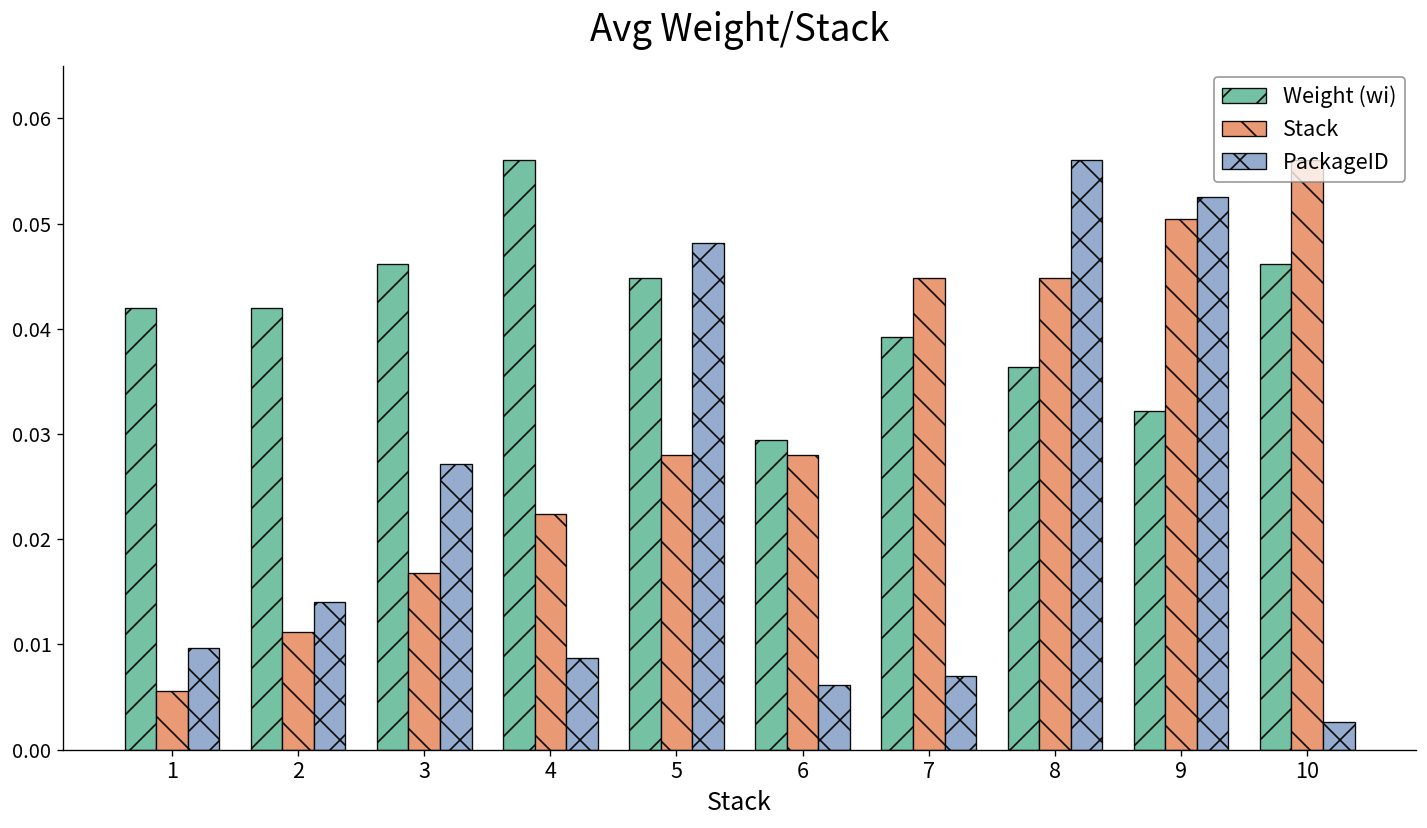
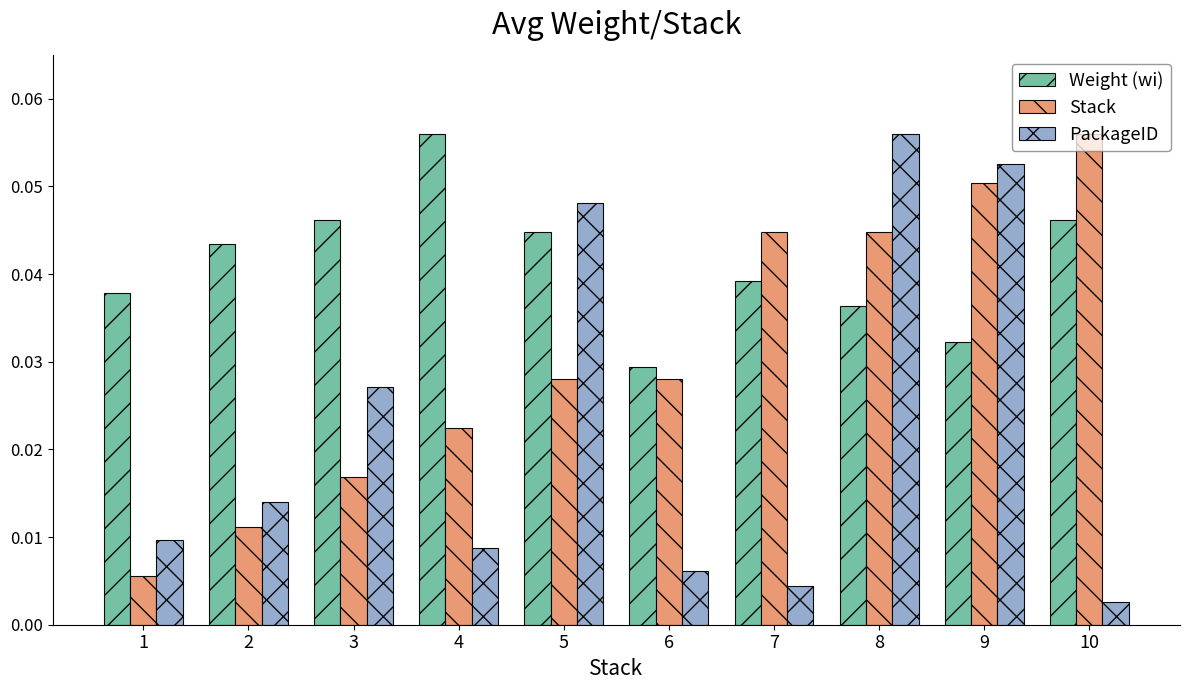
  {
    "Weight (wi)": {
-     "1": 0.042,
-     "2": 0.042,
+     "1": 0.038,
+     "2": 0.043,
      "3": 0.046,
      "4": 0.056,
      "5": 0.045,
      "6": 0.029,
      "7": 0.039,
      "8": 0.036,
      "9": 0.032,
      "10": 0.046
    },
    "Stack": {
      "1": 0.006,
      "2": 0.011,
      "3": 0.017,
      "4": 0.022,
      "5": 0.028,
      "6": 0.028,
      "7": 0.045,
      "8": 0.045,
      "9": 0.050
    },
    "PackageID": {
      "1": 0.010,
      "2": 0.014,
      "3": 0.027,
      "4": 0.009,
      "5": 0.048,
      "6": 0.006,
-     "7": 0.007,
+     "7": 0.004,
      "8": 0.056,
      "9": 0.053,
      "10": 0.003
    }
  }
